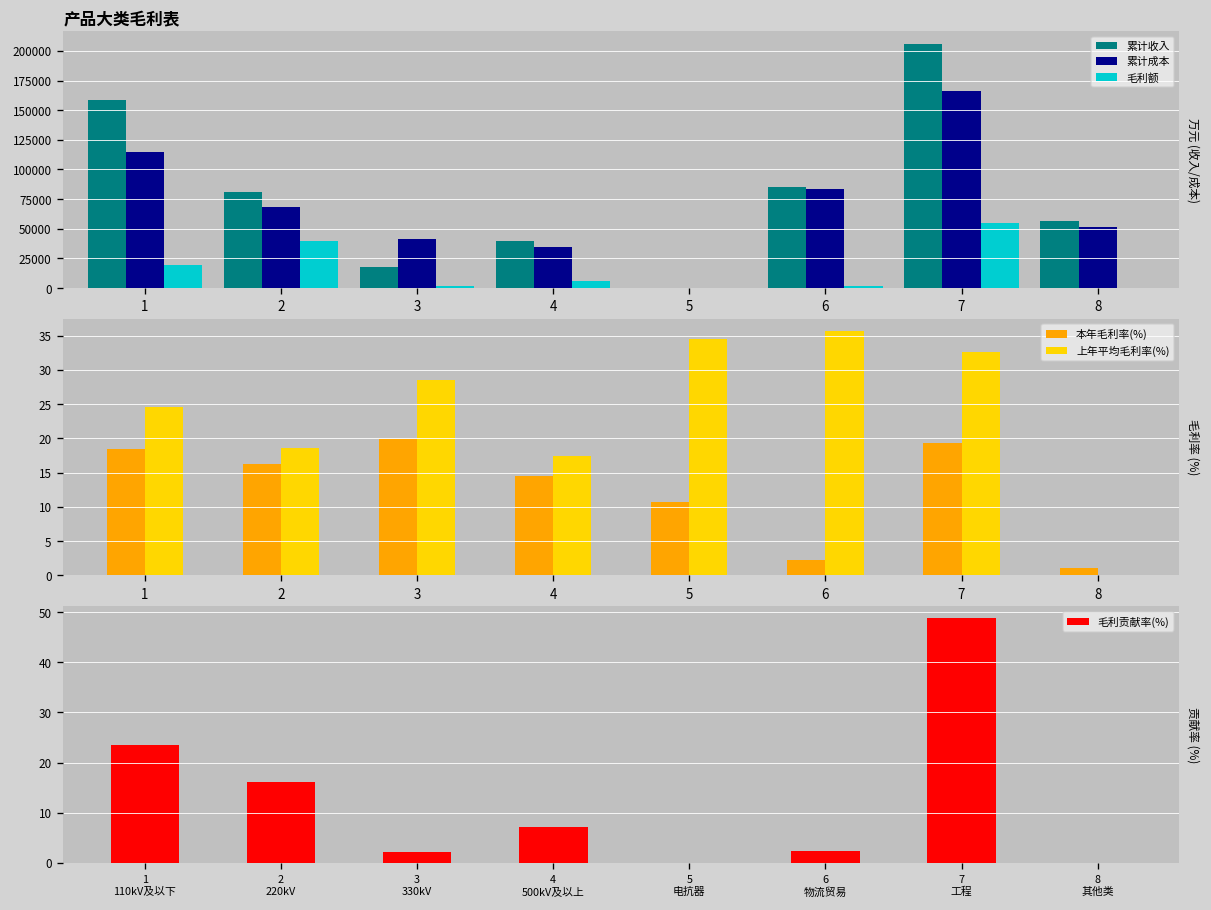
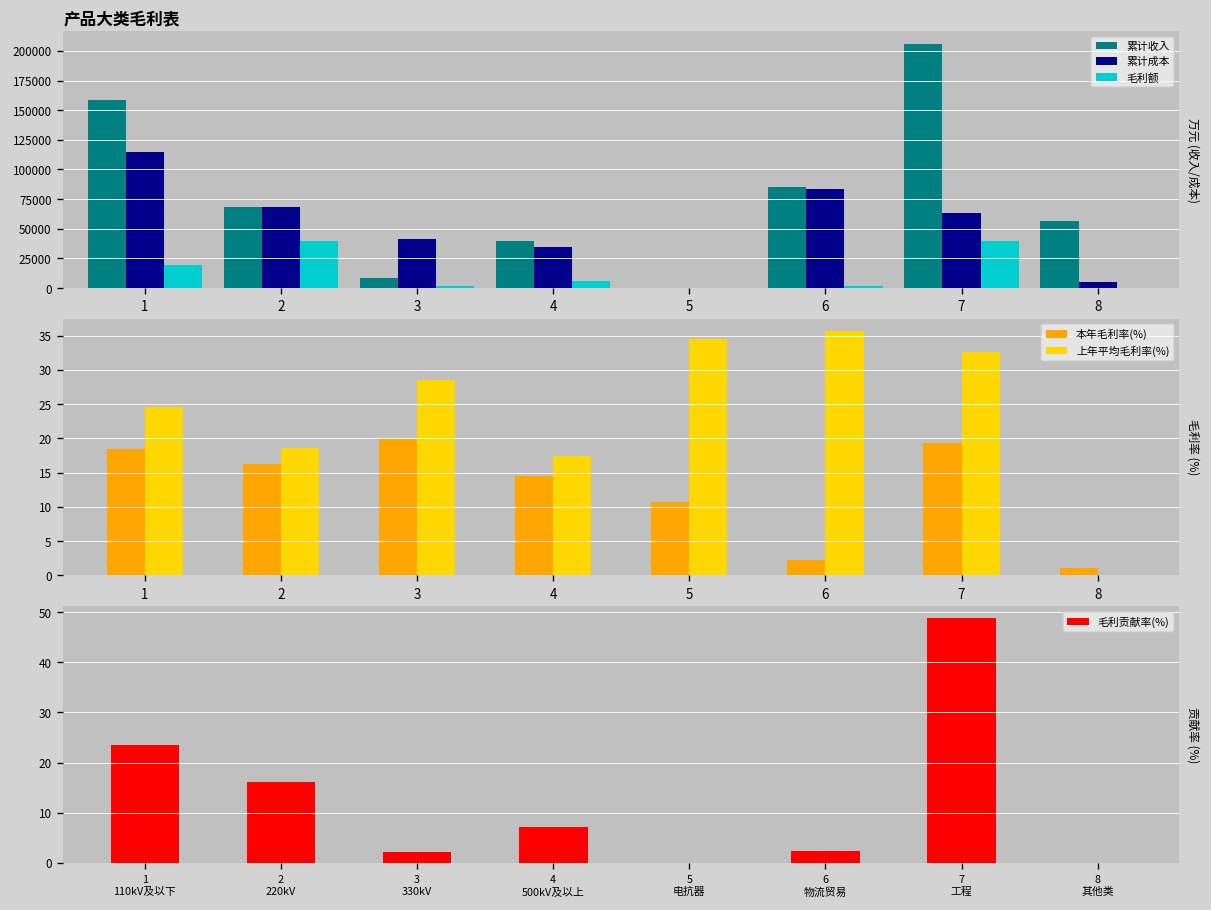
  {
    "产品大类毛利表": {
      "累计收入": {
        "1": 160000,
-       "2": 80000,
-       "3": 20000,
+       "2": 70000,
+       "3": 10000,
        "4": 40000,
        "6": 90000,
        "7": 210000,
        "8": 60000
      },
      "累计成本": {
        "1": 110000,
        "2": 70000,
        "3": 40000,
        "4": 30000,
        "6": 80000,
-       "7": 170000,
-       "8": 50000
+       "7": 60000,
+       "8": 10000
      },
      "毛利额": {
        "1": 20000,
        "2": 40000,
        "4": 10000,
-       "7": 60000
+       "7": 40000
      }
    }
  }
